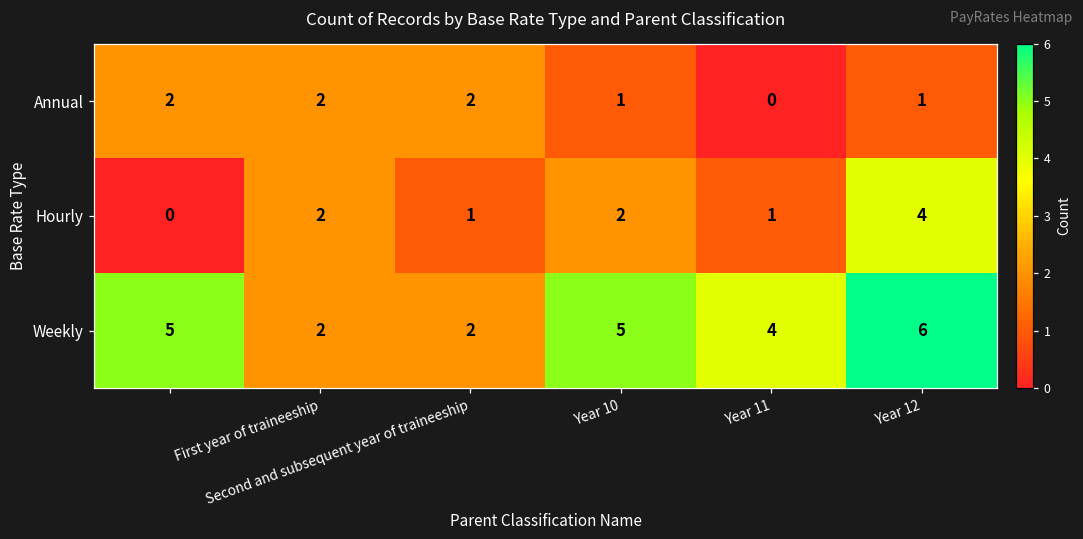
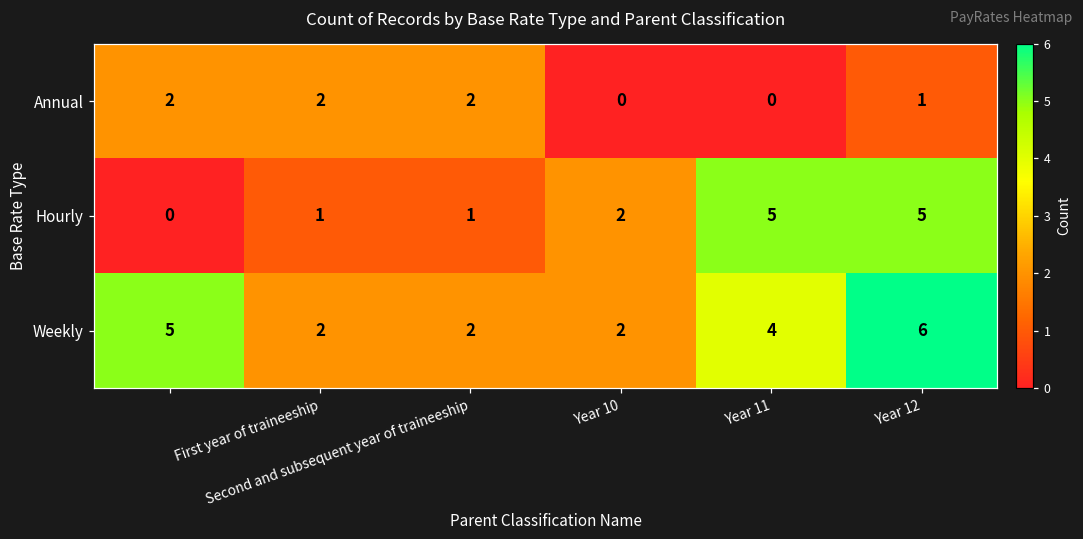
  {
    "Annual": {
      "First year of traineeship": 2,
      "Second and subsequent year of traineeship": 2,
-     "Year 10": 1,
+     "Year 10": 0,
      "Year 11": 0,
      "Year 12": 1
    },
    "Hourly": {
-     "First year of traineeship": 2,
+     "First year of traineeship": 1,
      "Second and subsequent year of traineeship": 1,
      "Year 10": 2,
-     "Year 11": 1,
-     "Year 12": 4
+     "Year 11": 5,
+     "Year 12": 5
    },
    "Weekly": {
      "First year of traineeship": 2,
      "Second and subsequent year of traineeship": 2,
-     "Year 10": 5,
+     "Year 10": 2,
      "Year 11": 4,
      "Year 12": 6
    }
  }
